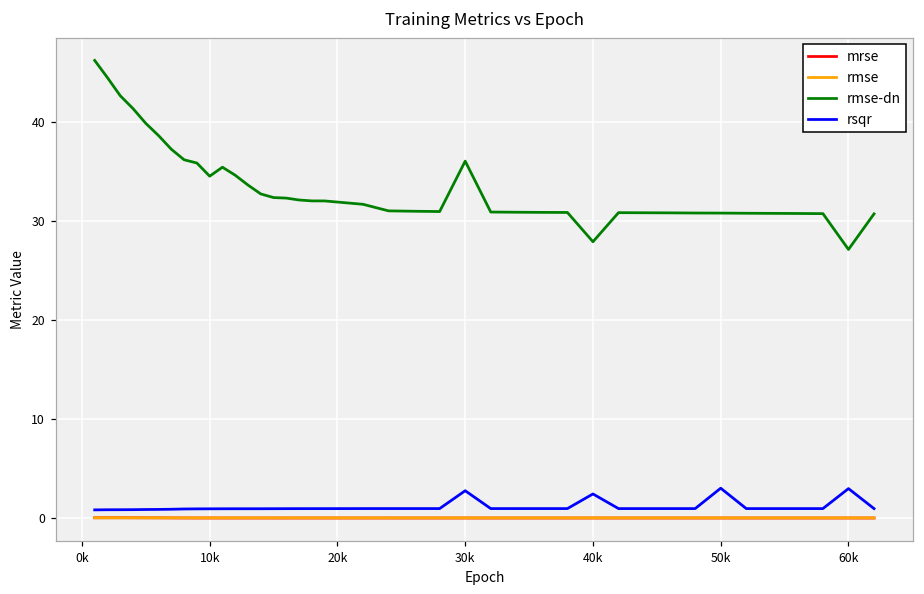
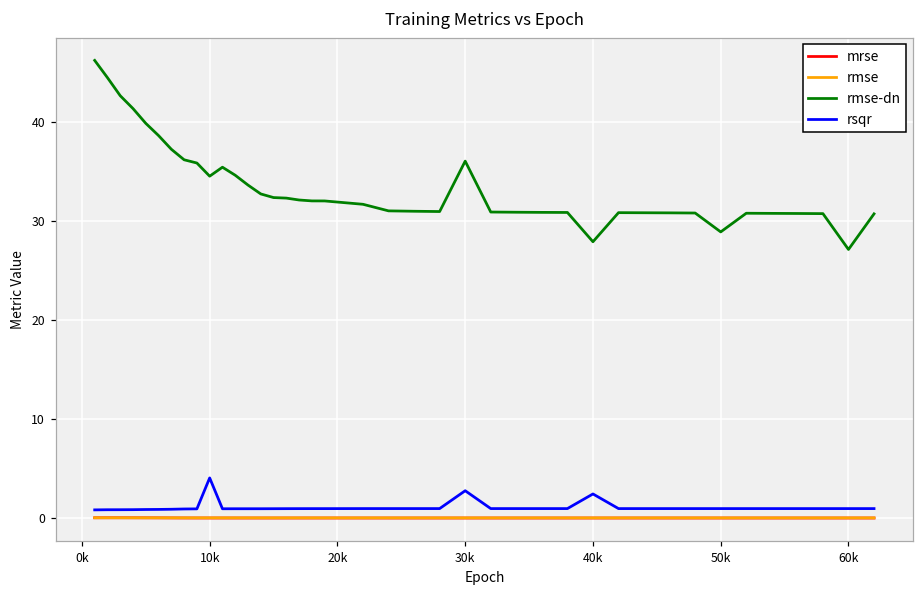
  {
    "rmse": {
      "10k": 0,
      "30k": 0,
      "40k": 0,
      "50k": 0,
      "60k": 0
    },
    "rmse-dn": {
      "10k": 34,
      "30k": 36,
      "40k": 28,
-     "50k": 31,
+     "50k": 29,
      "60k": 27
    },
    "rsqr": {
-     "10k": 1,
+     "10k": 4,
      "30k": 3,
      "40k": 2,
-     "50k": 3,
-     "60k": 3
+     "50k": 1,
+     "60k": 1
    }
  }
